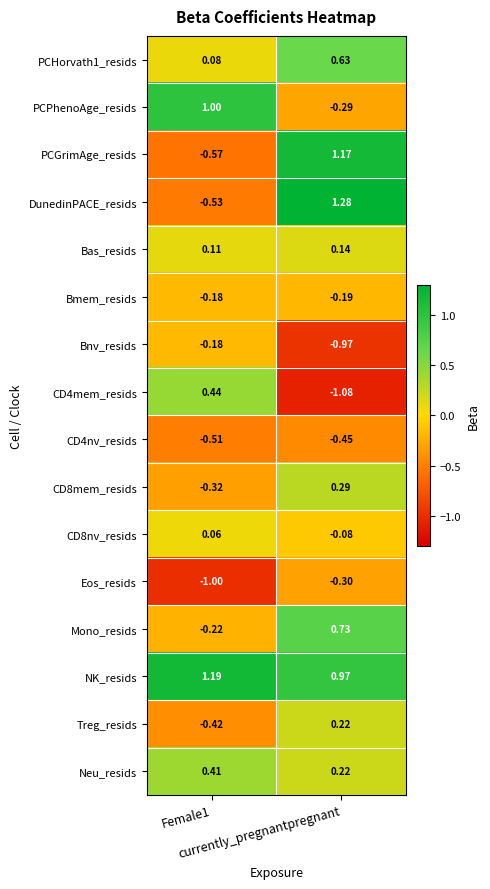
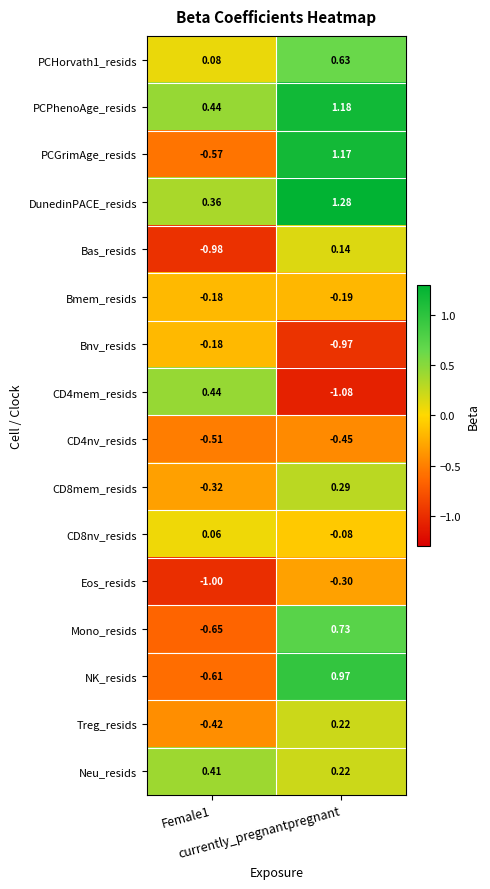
  {
    "PCHorvath1_resids": {
      "Female1": 0.08,
      "currently_pregnantpregnant": 0.63
    },
    "PCPhenoAge_resids": {
-     "Female1": 1.00,
-     "currently_pregnantpregnant": -0.29
+     "Female1": 0.44,
+     "currently_pregnantpregnant": 1.18
    },
    "PCGrimAge_resids": {
      "Female1": -0.57,
      "currently_pregnantpregnant": 1.17
    },
    "DunedinPACE_resids": {
-     "Female1": -0.53,
+     "Female1": 0.36,
      "currently_pregnantpregnant": 1.28
    },
    "Bas_resids": {
-     "Female1": 0.11,
+     "Female1": -0.98,
      "currently_pregnantpregnant": 0.14
    },
    "Bmem_resids": {
      "Female1": -0.18,
      "currently_pregnantpregnant": -0.19
    },
    "Bnv_resids": {
      "Female1": -0.18,
      "currently_pregnantpregnant": -0.97
    },
    "CD4mem_resids": {
      "Female1": 0.44,
      "currently_pregnantpregnant": -1.08
    },
    "CD4nv_resids": {
      "Female1": -0.51,
      "currently_pregnantpregnant": -0.45
    },
    "CD8mem_resids": {
      "Female1": -0.32,
      "currently_pregnantpregnant": 0.29
    },
    "CD8nv_resids": {
      "Female1": 0.06,
      "currently_pregnantpregnant": -0.08
    },
    "Eos_resids": {
      "Female1": -1.00,
      "currently_pregnantpregnant": -0.30
    },
    "Mono_resids": {
-     "Female1": -0.22,
+     "Female1": -0.65,
      "currently_pregnantpregnant": 0.73
    },
    "NK_resids": {
-     "Female1": 1.19,
+     "Female1": -0.61,
      "currently_pregnantpregnant": 0.97
    },
    "Treg_resids": {
      "Female1": -0.42,
      "currently_pregnantpregnant": 0.22
    },
    "Neu_resids": {
      "Female1": 0.41,
      "currently_pregnantpregnant": 0.22
    }
  }
